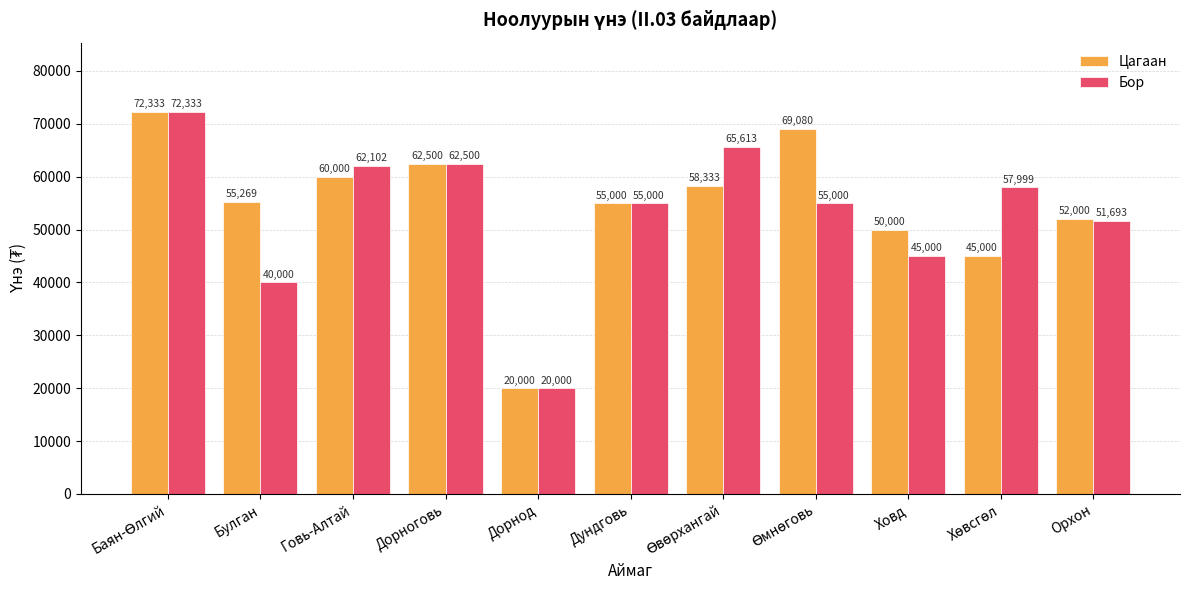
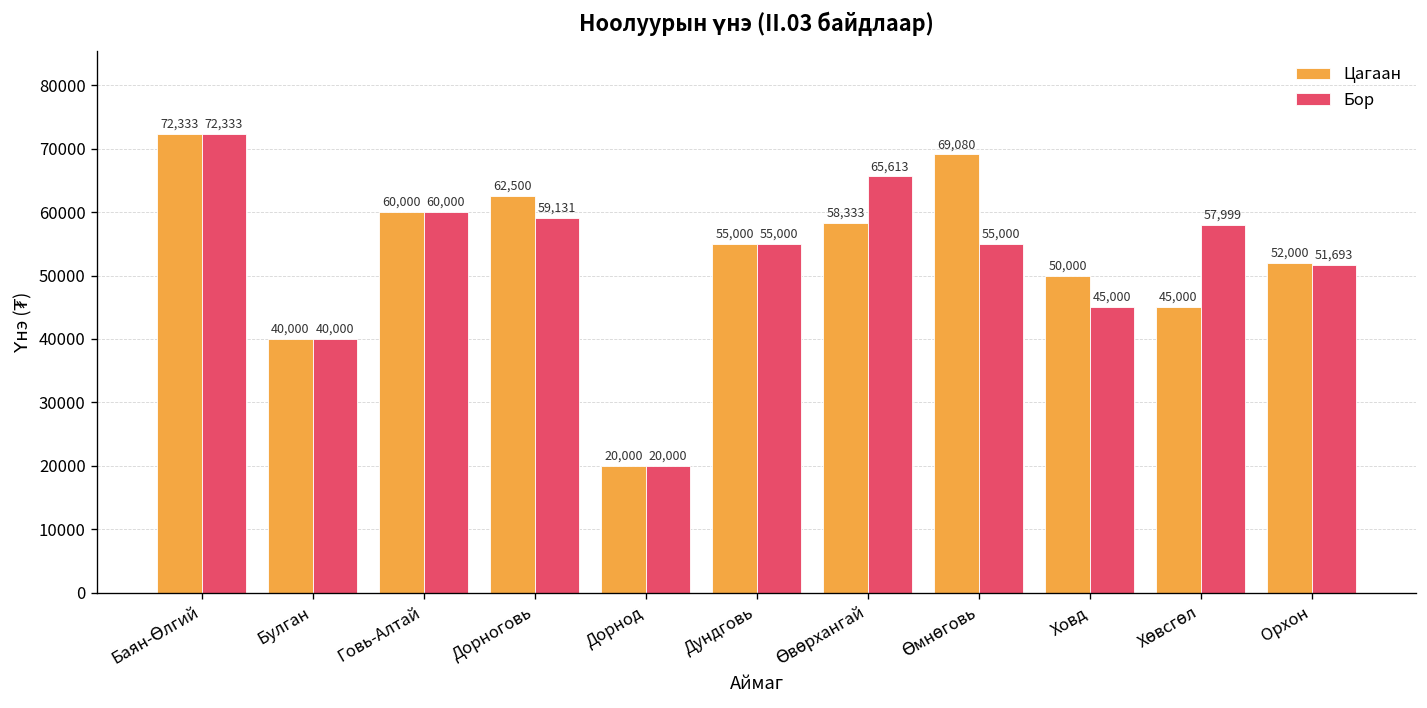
  {
    "Цагаан": {
      "Баян-Өлгий": "72,333",
-     "Булган": "55,269",
+     "Булган": "40,000",
      "Говь-Алтай": "60,000",
      "Дорноговь": "62,500",
      "Дорнод": "20,000",
      "Дундговь": "55,000",
      "Өвөрхангай": "58,333",
      "Өмнөговь": "69,080",
      "Ховд": "50,000",
      "Хөвсгөл": "45,000",
      "Орхон": "52,000"
    },
    "Бор": {
      "Баян-Өлгий": "72,333",
      "Булган": "40,000",
-     "Говь-Алтай": "62,102",
-     "Дорноговь": "62,500",
+     "Говь-Алтай": "60,000",
+     "Дорноговь": "59,131",
      "Дорнод": "20,000",
      "Дундговь": "55,000",
      "Өвөрхангай": "65,613",
      "Өмнөговь": "55,000",
      "Ховд": "45,000",
      "Хөвсгөл": "57,999",
      "Орхон": "51,693"
    }
  }
